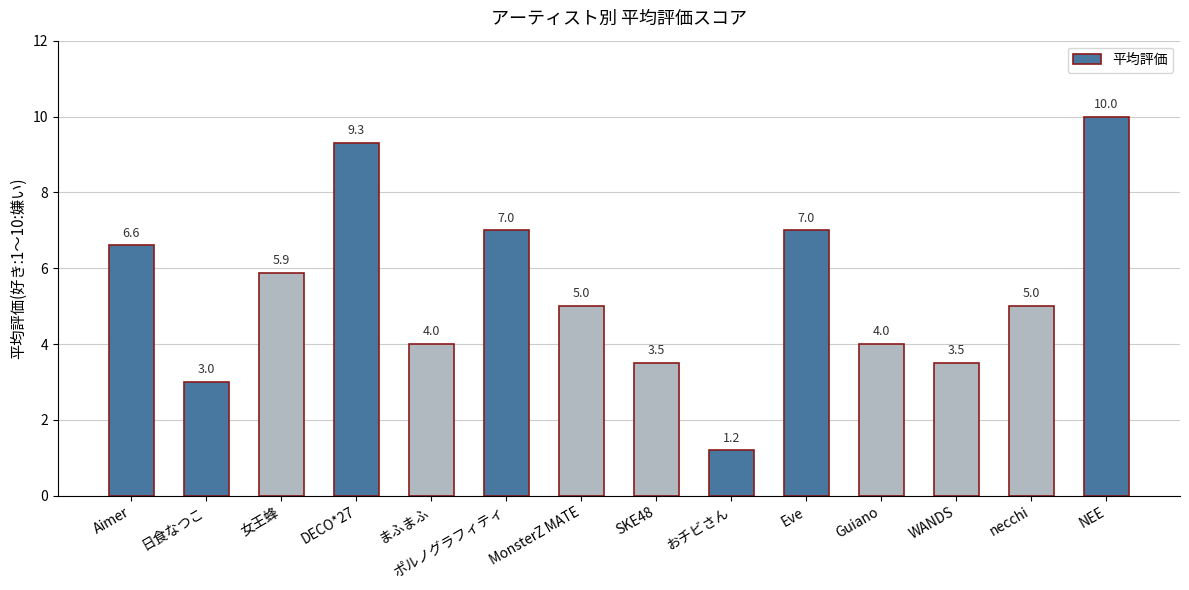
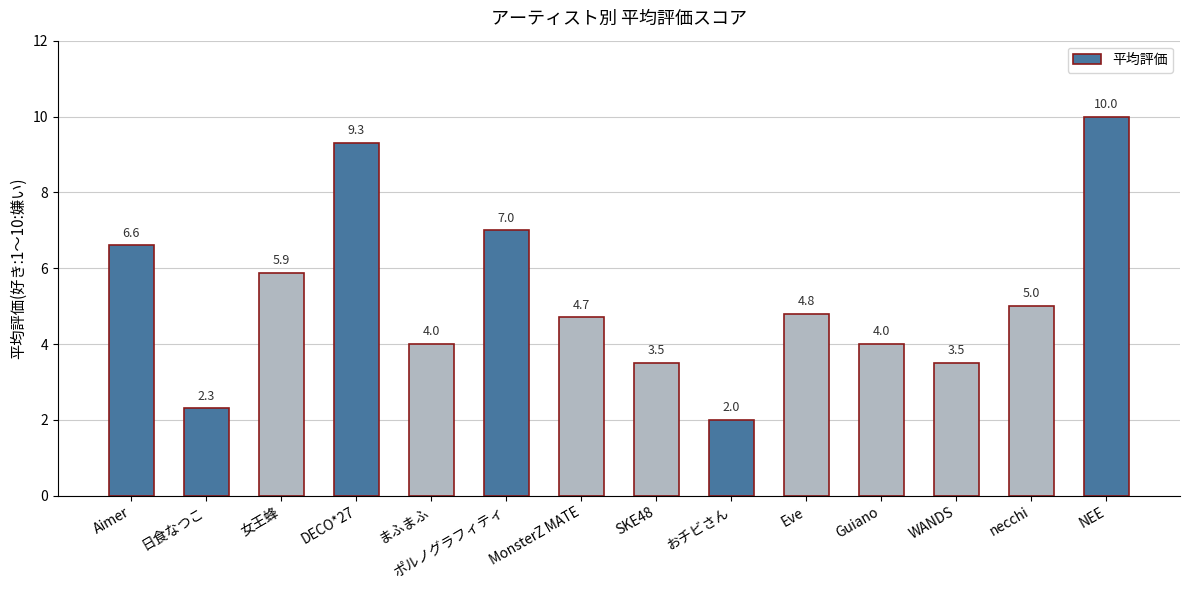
  {
    "Aimer": 6.6,
-   "日食なつこ": 3.0,
+   "日食なつこ": 2.3,
    "女王蜂": 5.9,
    "DECO*27": 9.3,
    "まふまふ": 4.0,
    "ポルノグラフィティ": 7.0,
-   "MonsterZ MATE": 5.0,
+   "MonsterZ MATE": 4.7,
    "SKE48": 3.5,
-   "おチビさん": 1.2,
-   "Eve": 7.0,
+   "おチビさん": 2.0,
+   "Eve": 4.8,
    "Guiano": 4.0,
    "WANDS": 3.5,
    "necchi": 5.0,
    "NEE": 10.0
  }
